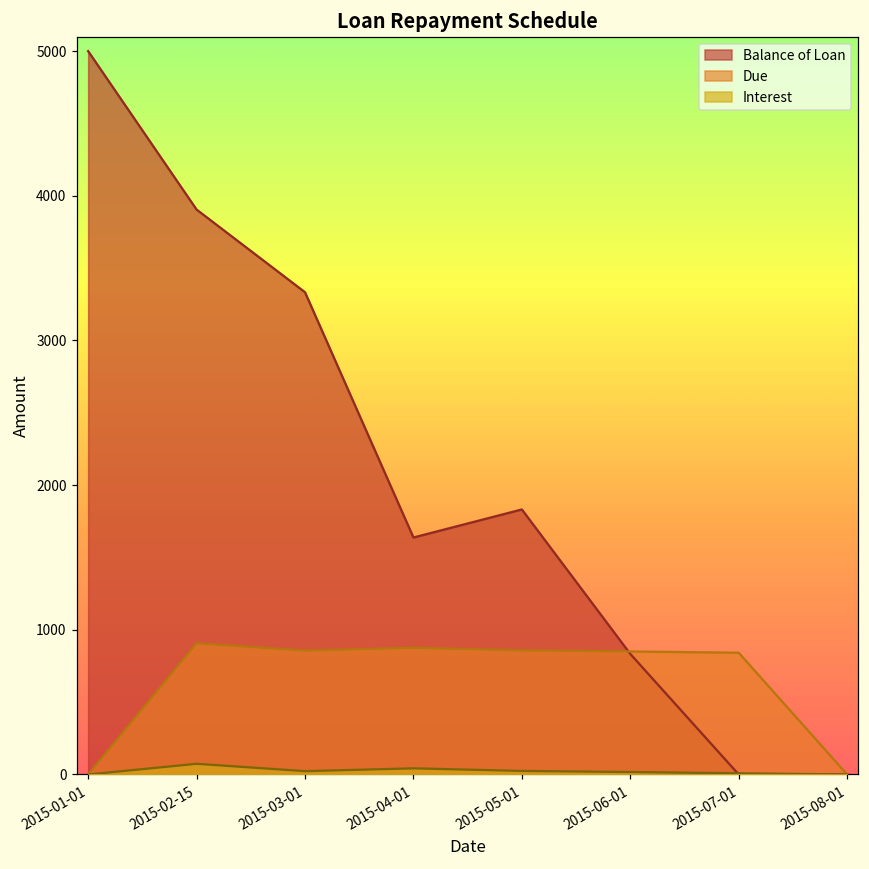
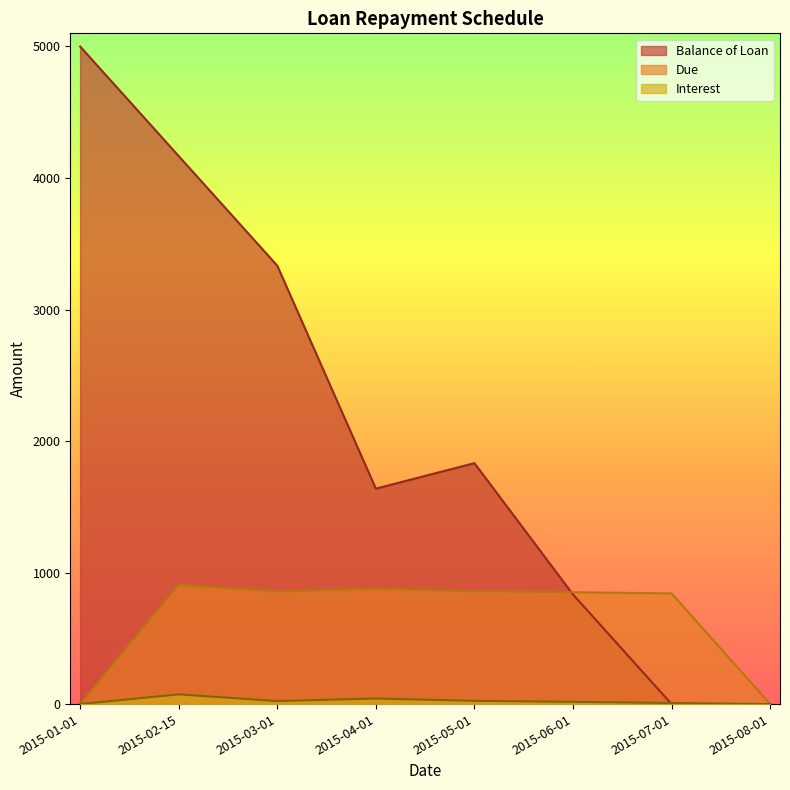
  {
    "Balance of Loan": {
      "2015-01-01": 5000,
-     "2015-02-15": 3900,
+     "2015-02-15": 4170,
      "2015-03-01": 3330,
      "2015-04-01": 1640,
      "2015-05-01": 1830
    }
  }
